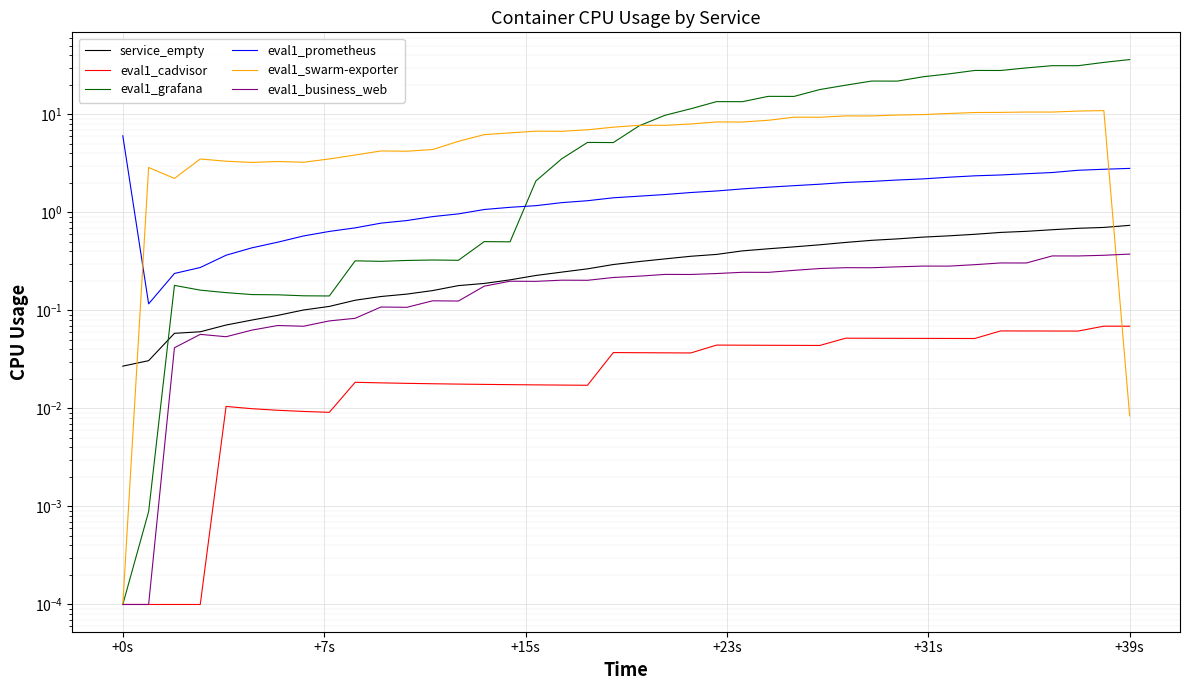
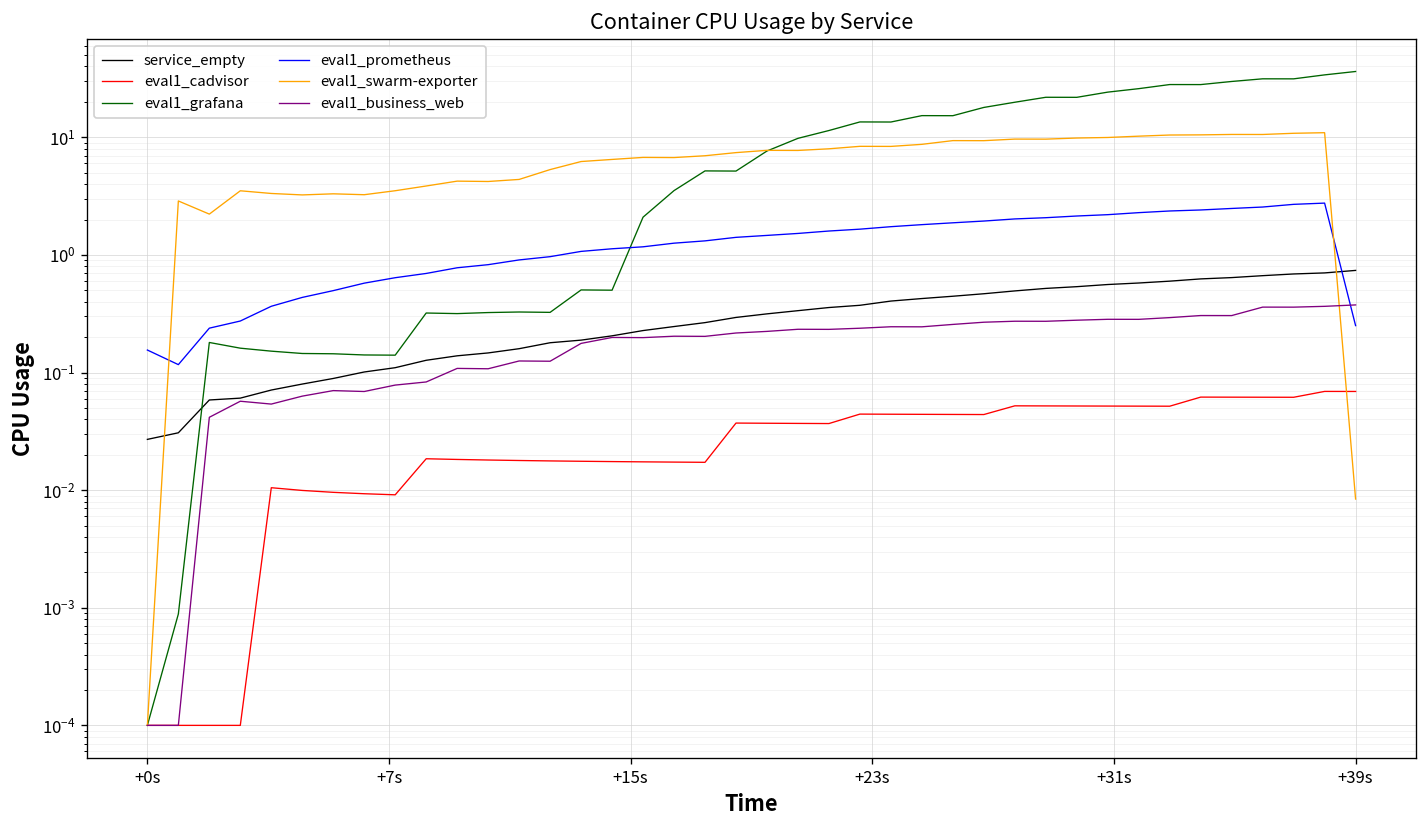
  {
    "service_empty": {
      "+0s": 0.027,
      "+39s": 0.7
    },
    "eval1_cadvisor": {
      "+39s": 0.07
    },
    "eval1_grafana": {
      "+39s": 36
    },
    "eval1_prometheus": {
-     "+0s": 6,
-     "+39s": 2.8
+     "+0s": 0.16,
+     "+39s": 0.25
    },
    "eval1_swarm-exporter": {
      "+39s": 0.008
    },
    "eval1_business_web": {
      "+39s": 0.38
    }
  }
